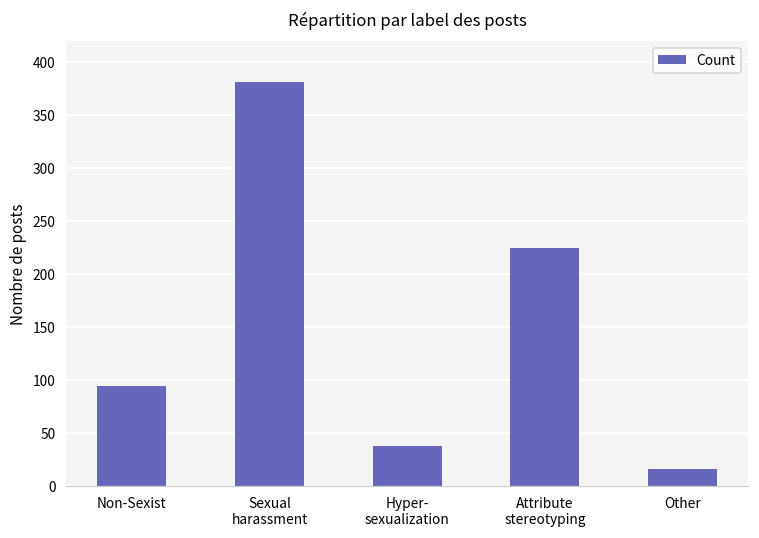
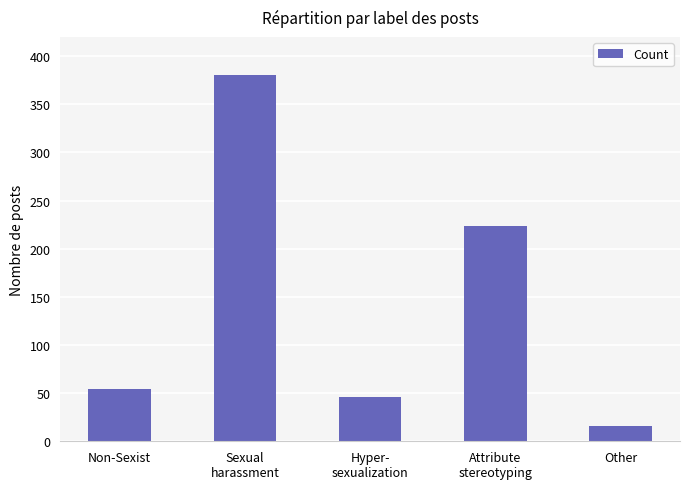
  {
-   "Non-Sexist": 90,
+   "Non-Sexist": 50,
    "Sexual harassment": 380,
-   "Hyper- sexualization": 40,
+   "Hyper- sexualization": 50,
    "Attribute stereotyping": 220,
    "Other": 20
  }
